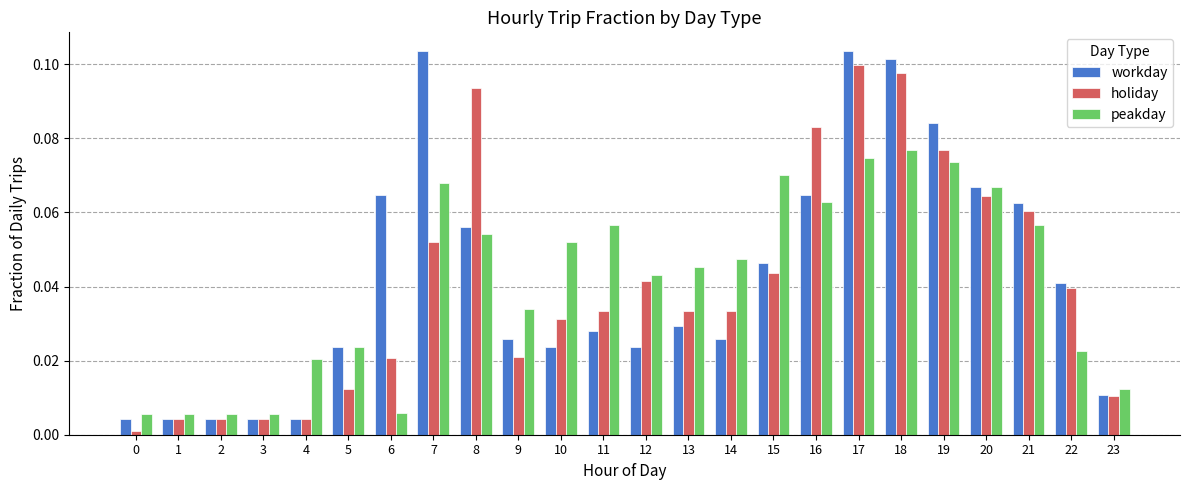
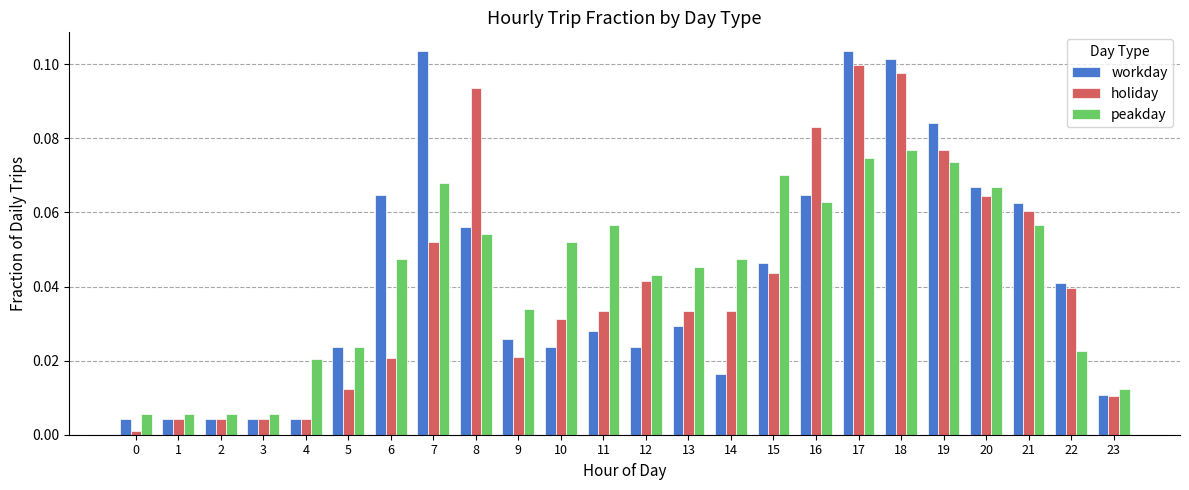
  {
    "workday": {
      "0": 0.004,
      "1": 0.004,
      "2": 0.004,
      "3": 0.004,
      "4": 0.004,
      "5": 0.024,
      "6": 0.065,
      "7": 0.103,
      "8": 0.056,
      "9": 0.026,
      "10": 0.024,
      "11": 0.028,
      "12": 0.024,
      "13": 0.029,
-     "14": 0.026,
+     "14": 0.016,
      "15": 0.046,
      "16": 0.065,
      "17": 0.103,
      "18": 0.101,
      "19": 0.084,
      "20": 0.067,
      "21": 0.063,
      "22": 0.041,
      "23": 0.011
    },
    "holiday": {
      "0": 0.001,
      "1": 0.004,
      "2": 0.004,
      "3": 0.004,
      "4": 0.004,
      "5": 0.012,
      "6": 0.021,
      "7": 0.052,
      "8": 0.094,
      "9": 0.021,
      "10": 0.031,
      "11": 0.033,
      "12": 0.042,
      "13": 0.033,
      "14": 0.033,
      "15": 0.044,
      "16": 0.083,
      "17": 0.100,
      "18": 0.098,
      "19": 0.077,
      "20": 0.064,
      "21": 0.060,
      "22": 0.040,
      "23": 0.010
    },
    "peakday": {
      "0": 0.006,
      "1": 0.006,
      "2": 0.006,
      "3": 0.006,
      "4": 0.020,
      "5": 0.024,
-     "6": 0.006,
+     "6": 0.048,
      "7": 0.068,
      "8": 0.054,
      "9": 0.034,
      "10": 0.052,
      "11": 0.057,
      "12": 0.043,
      "13": 0.045,
      "14": 0.048,
      "15": 0.070,
      "16": 0.063,
      "17": 0.075,
      "18": 0.077,
      "19": 0.074,
      "20": 0.067,
      "21": 0.057,
      "22": 0.023,
      "23": 0.012
    }
  }
